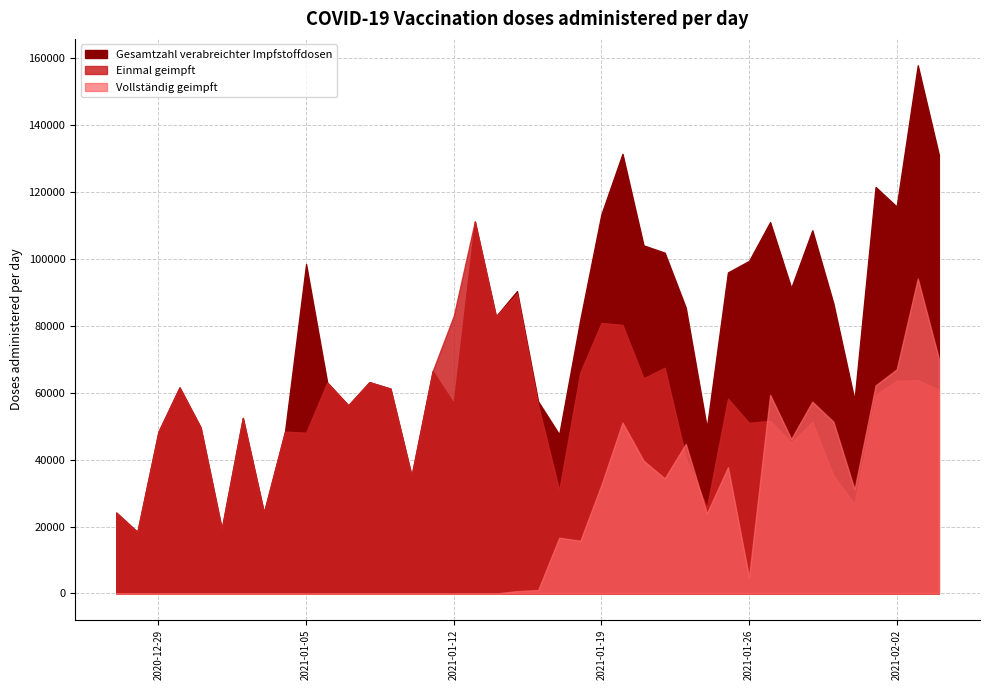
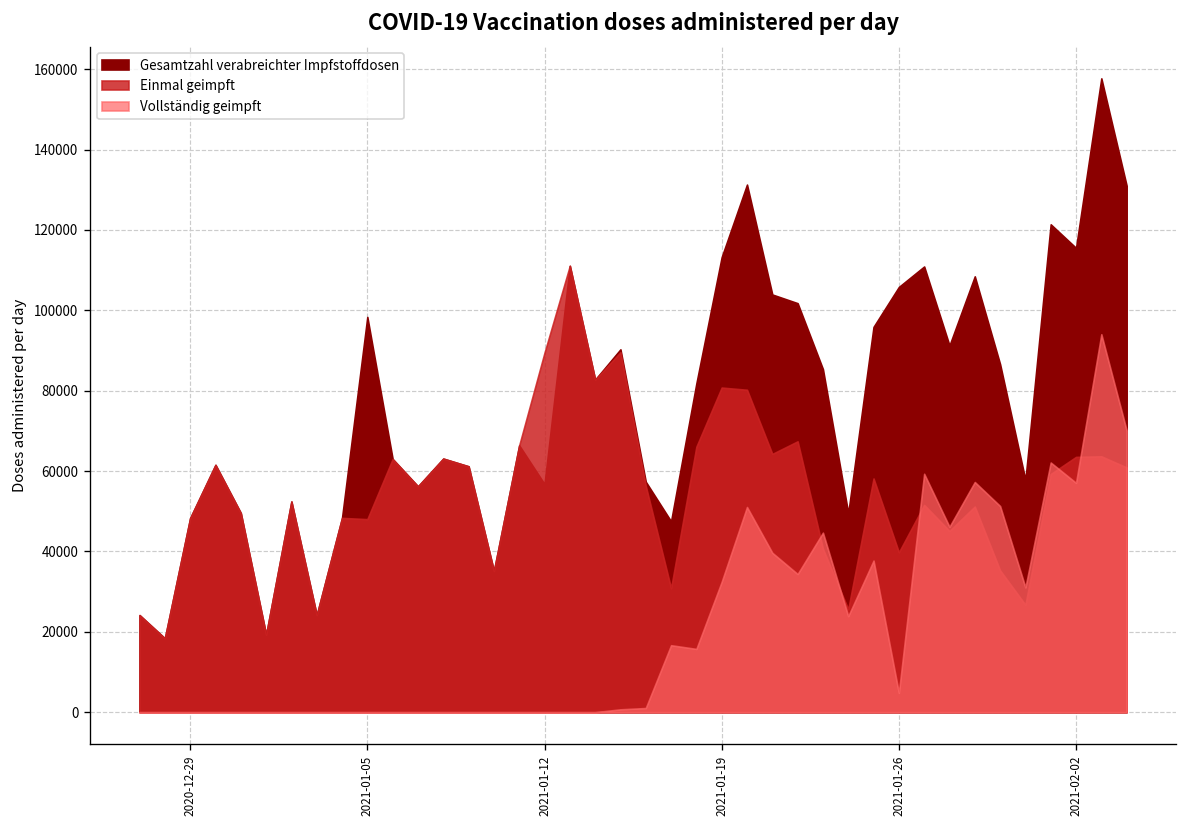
  {
    "Gesamtzahl verabreichter Impfstoffdosen": {
      "2021-01-05": 98000,
      "2021-01-12": 57000,
      "2021-01-19": 113000,
-     "2021-01-26": 99000,
+     "2021-01-26": 106000,
      "2021-02-02": 116000
    },
    "Einmal geimpft": {
      "2021-01-05": 48000,
-     "2021-01-12": 83000,
+     "2021-01-12": 89000,
      "2021-01-19": 81000,
-     "2021-01-26": 51000,
+     "2021-01-26": 40000,
      "2021-02-02": 64000
    },
    "Vollständig geimpft": {
      "2020-12-29": 0,
      "2021-01-05": 0,
      "2021-01-12": 0,
      "2021-01-19": 32000,
      "2021-01-26": 5000,
-     "2021-02-02": 67000
+     "2021-02-02": 57000
    }
  }
